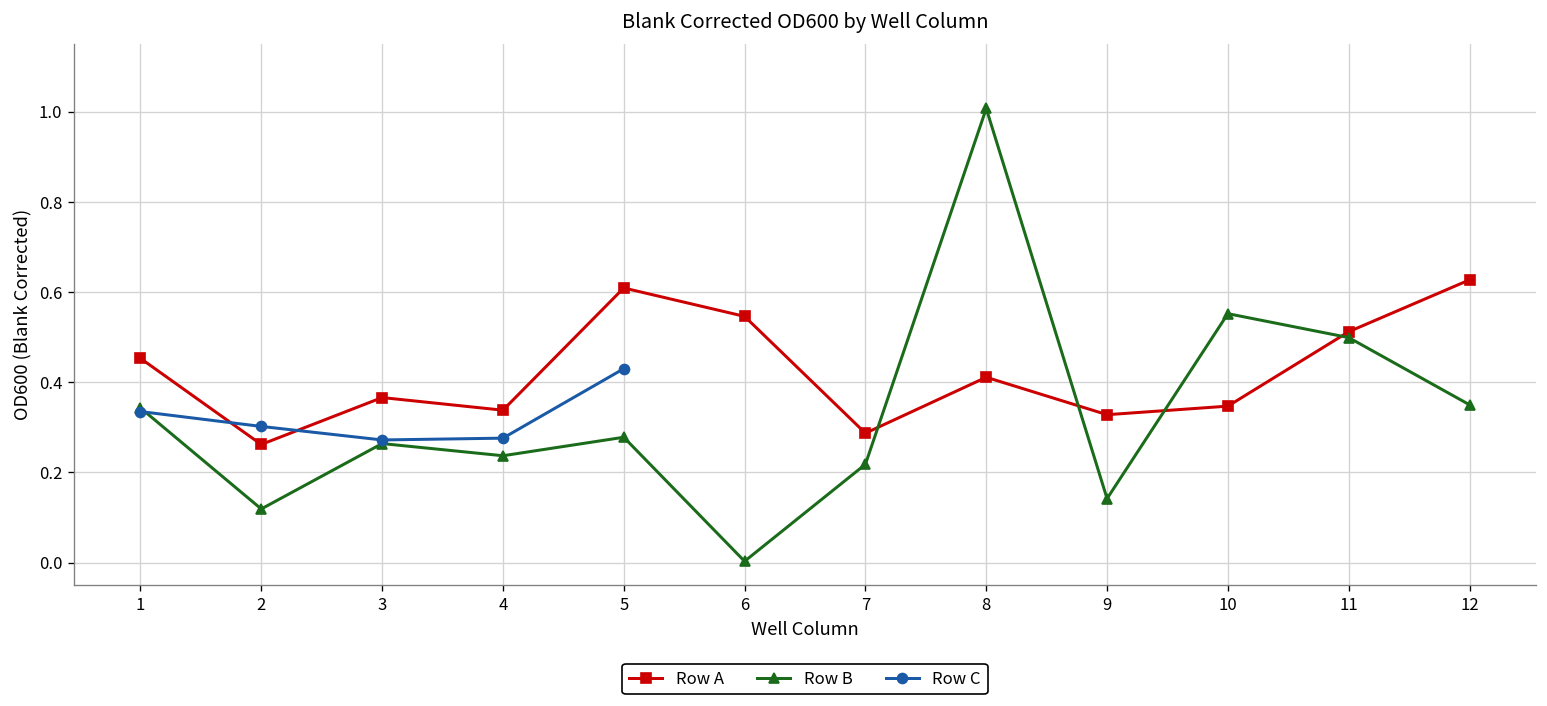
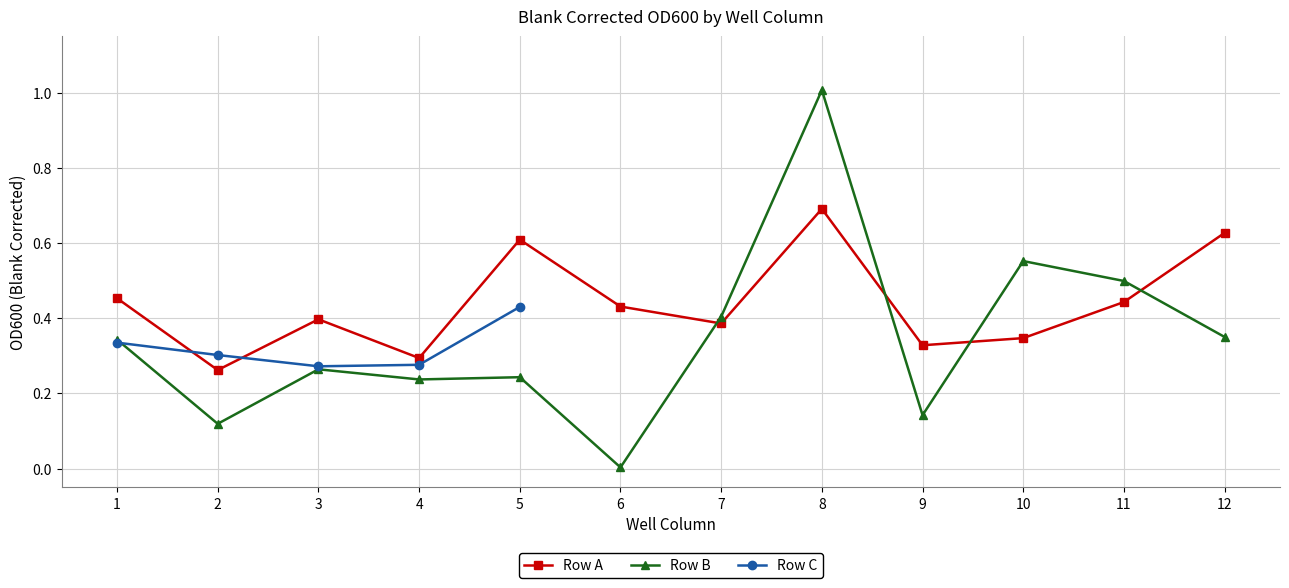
  {
    "Row A": {
      "1": 0.45,
      "2": 0.26,
-     "3": 0.37,
-     "4": 0.34,
+     "3": 0.40,
+     "4": 0.29,
      "5": 0.61,
-     "6": 0.55,
-     "7": 0.29,
-     "8": 0.41,
+     "6": 0.43,
+     "7": 0.39,
+     "8": 0.69,
      "9": 0.33,
      "10": 0.35,
-     "11": 0.51,
+     "11": 0.44,
      "12": 0.63
    },
    "Row B": {
      "1": 0.34,
      "2": 0.12,
      "3": 0.26,
      "4": 0.24,
-     "5": 0.28,
+     "5": 0.24,
      "6": 0.00,
-     "7": 0.22,
+     "7": 0.40,
      "8": 1.01,
      "9": 0.14,
      "10": 0.55,
      "11": 0.50,
      "12": 0.35
    },
    "Row C": {
      "1": 0.34,
      "2": 0.30,
      "3": 0.27,
      "4": 0.28,
      "5": 0.43
    }
  }
